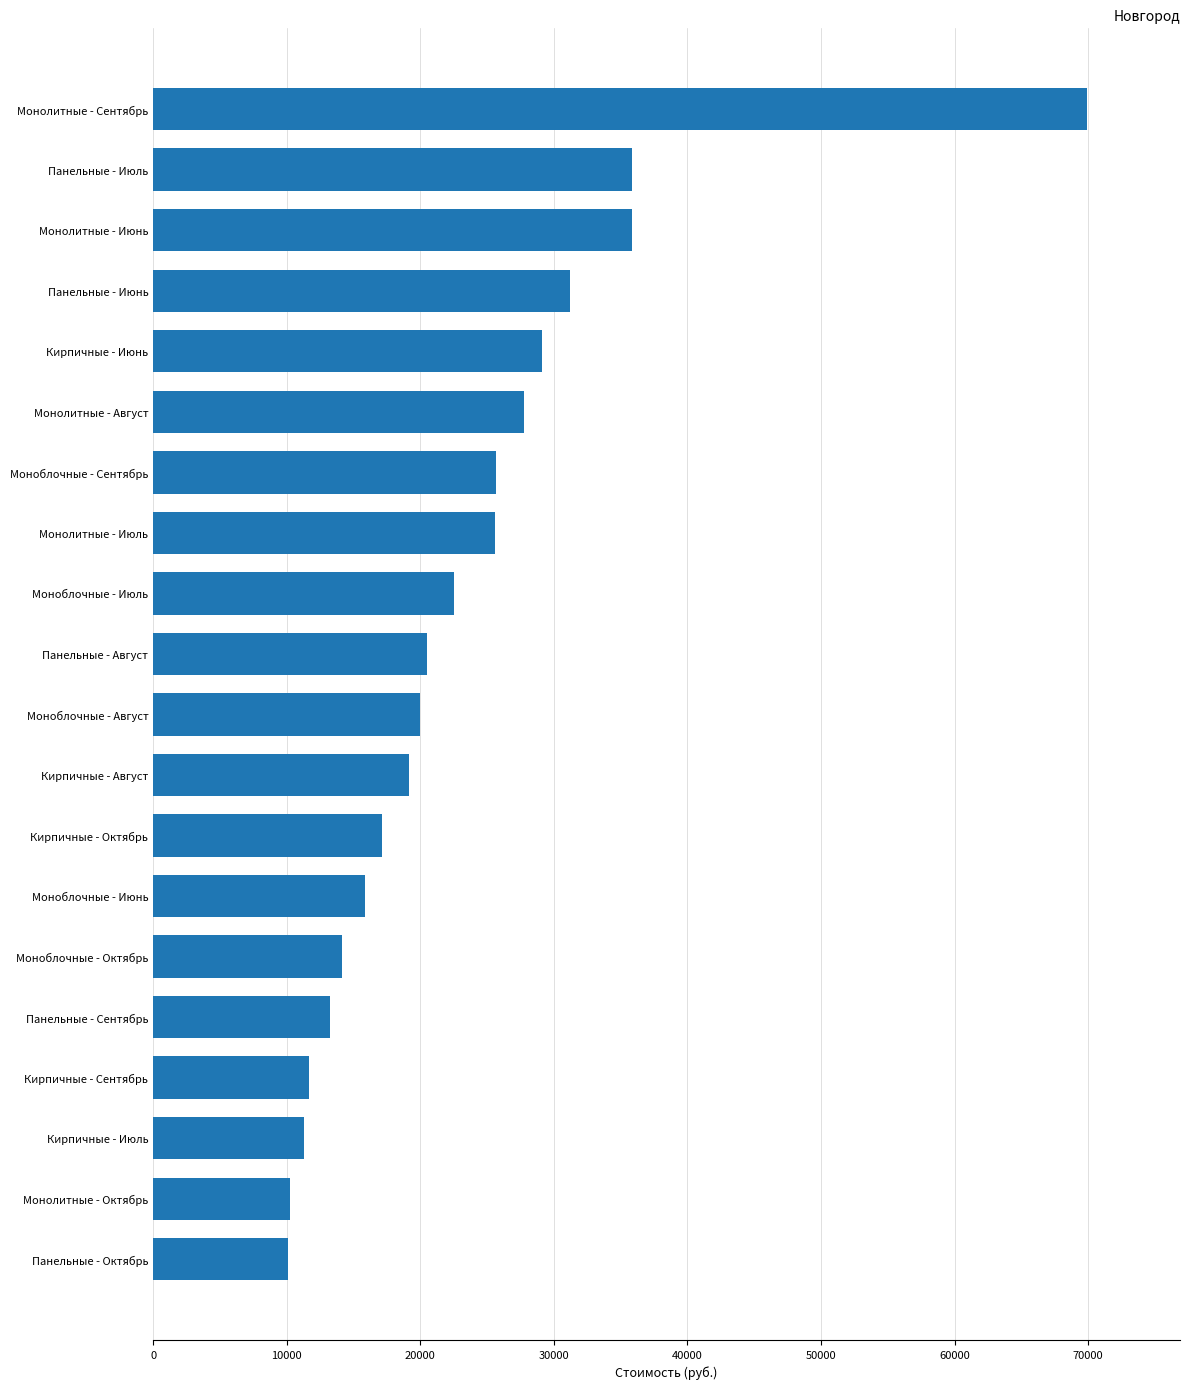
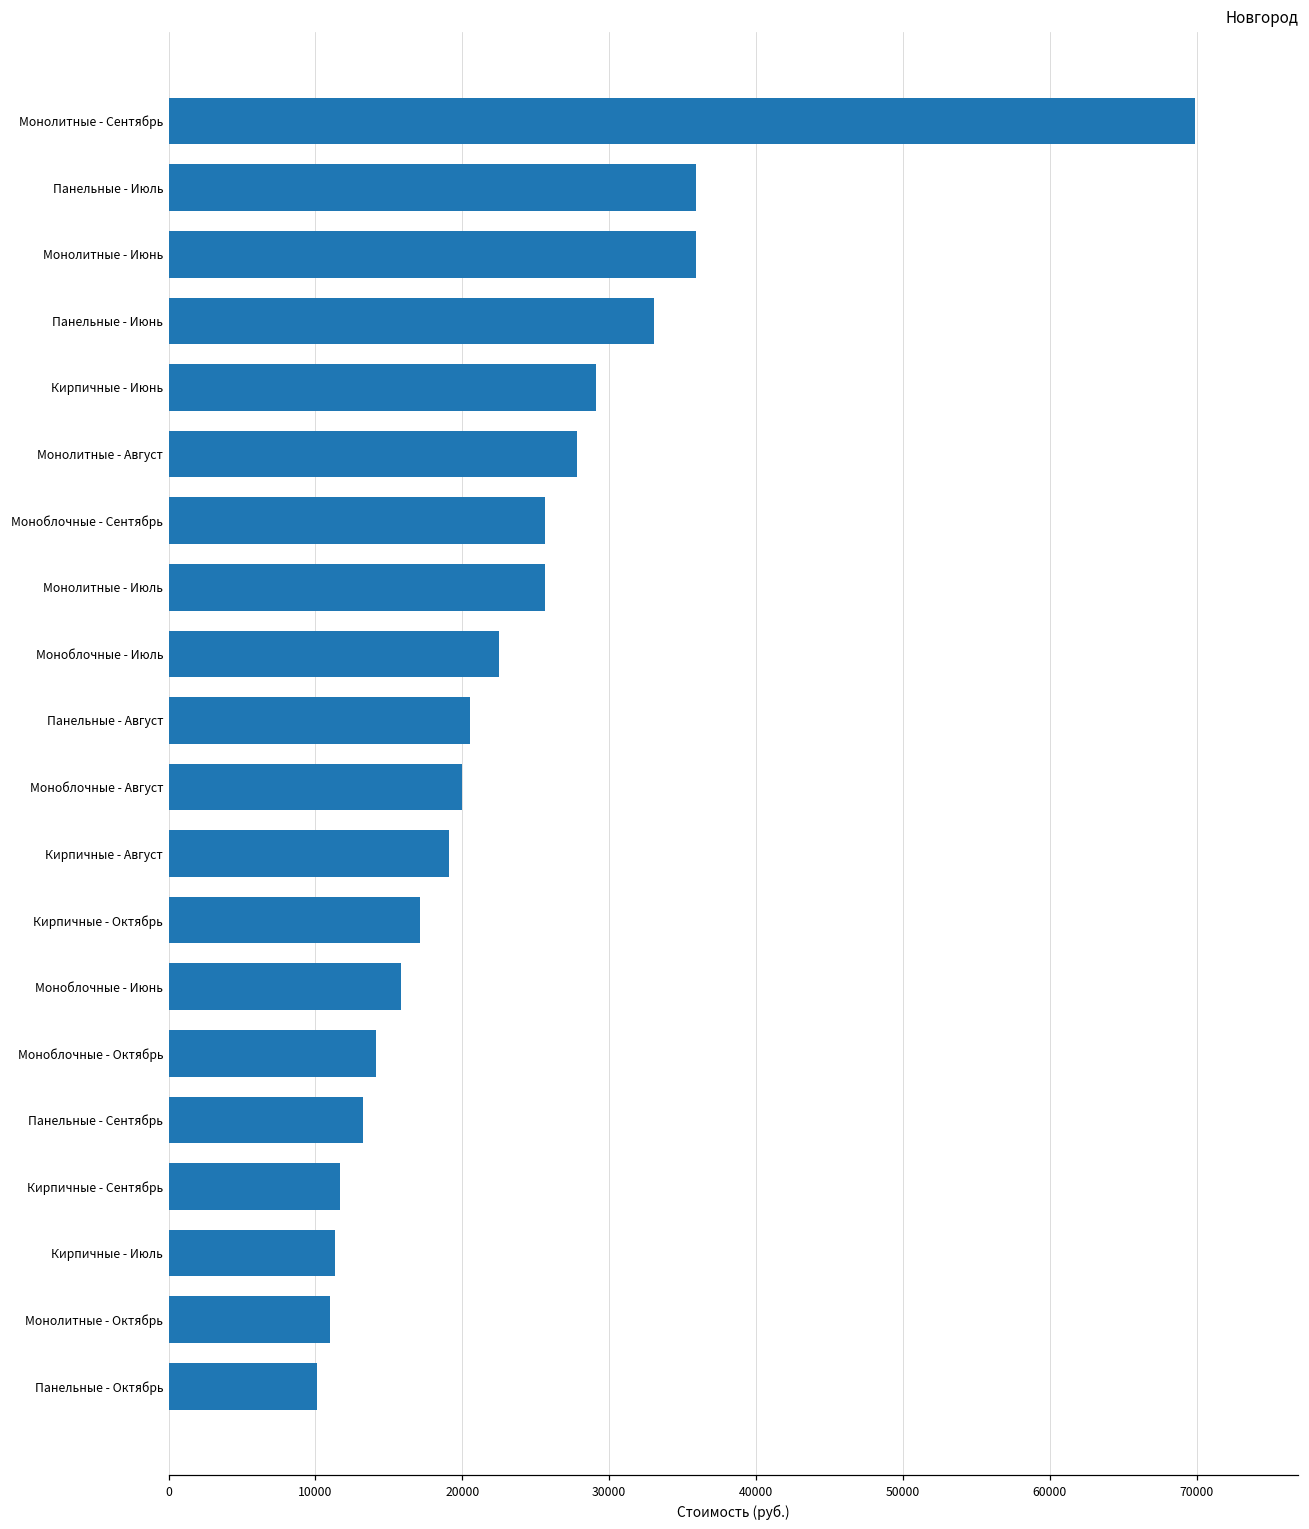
  {
    "Монолитные - Сентябрь": 69900,
    "Панельные - Июль": 35900,
    "Монолитные - Июнь": 35900,
-   "Панельные - Июнь": 31200,
+   "Панельные - Июнь": 33100,
    "Кирпичные - Июнь": 29100,
    "Монолитные - Август": 27800,
    "Моноблочные - Сентябрь": 25700,
    "Монолитные - Июль": 25600,
    "Моноблочные - Июль": 22500,
    "Панельные - Август": 20500,
    "Моноблочные - Август": 20000,
    "Кирпичные - Август": 19100,
    "Кирпичные - Октябрь": 17100,
    "Моноблочные - Июнь": 15800,
    "Моноблочные - Октябрь": 14100,
    "Панельные - Сентябрь": 13300,
    "Кирпичные - Сентябрь": 11700,
    "Кирпичные - Июль": 11300,
-   "Монолитные - Октябрь": 10300,
+   "Монолитные - Октябрь": 11000,
    "Панельные - Октябрь": 10100
  }
